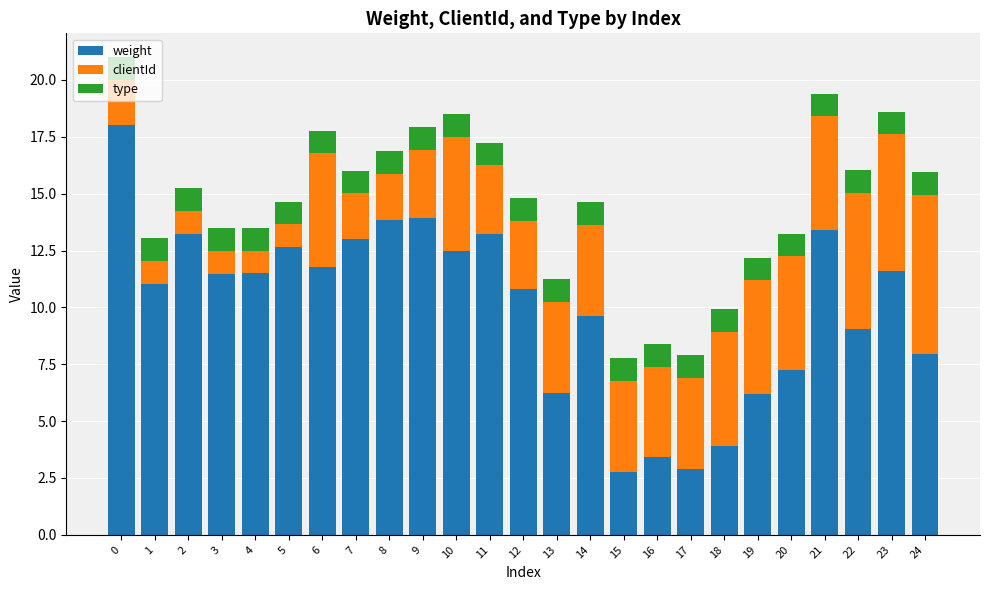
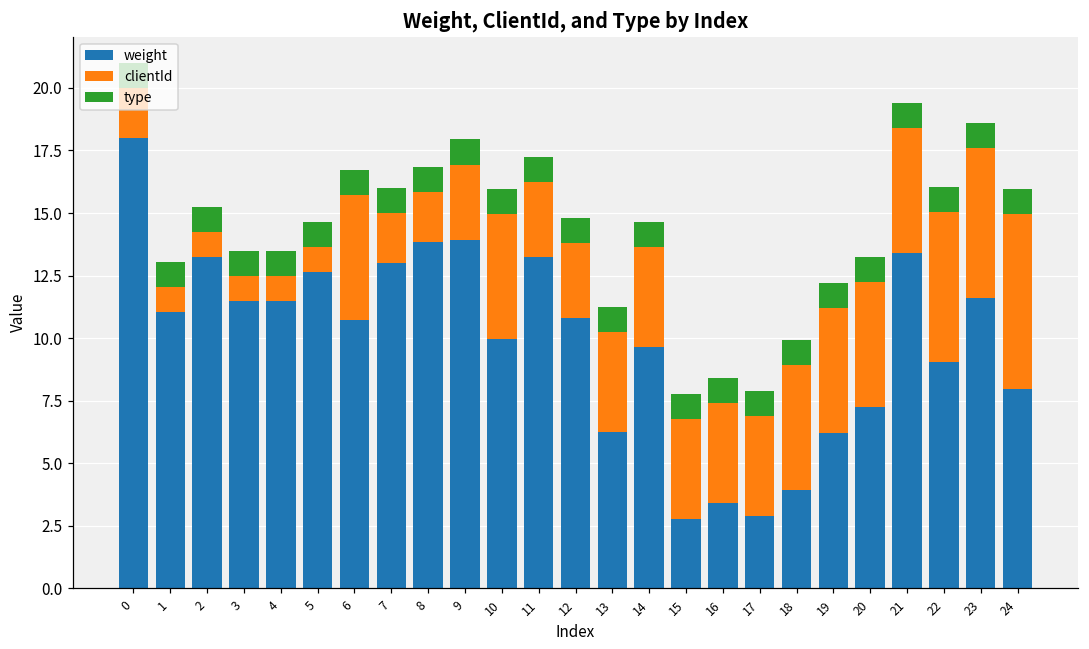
  {
    "weight": {
      "0": 18.0,
      "1": 11.0,
      "2": 13.2,
      "3": 11.5,
      "4": 11.5,
      "5": 12.7,
-     "6": 11.8,
+     "6": 10.7,
      "7": 13.0,
      "8": 13.9,
      "9": 13.9,
-     "10": 12.5,
+     "10": 10.0,
      "11": 13.2,
      "12": 10.8,
      "13": 6.2,
      "14": 9.6,
      "15": 2.8,
      "16": 3.4,
      "17": 2.9,
      "18": 3.9,
      "19": 6.2,
      "20": 7.2,
      "21": 13.4,
      "22": 9.1,
      "23": 11.6,
      "24": 8.0
    },
    "clientId": {
      "1": 1.0,
      "2": 1.0,
      "3": 1.0,
      "4": 1.0,
      "5": 1.0,
      "6": 5.0,
      "7": 2.0,
      "8": 2.0,
      "9": 3.0,
      "10": 5.0,
      "11": 3.0,
      "12": 3.0,
      "13": 4.0,
      "14": 4.0,
      "15": 4.0,
      "16": 4.0,
      "17": 4.0,
      "18": 5.0,
      "19": 5.0,
      "20": 5.0,
      "21": 5.0,
      "22": 6.0,
      "23": 6.0,
      "24": 7.0
    },
    "type": {
      "1": 1.0,
      "2": 1.0,
      "3": 1.0,
      "4": 1.0,
      "5": 1.0,
      "6": 1.0,
      "7": 1.0,
      "8": 1.0,
      "9": 1.0,
      "10": 1.0,
      "11": 1.0,
      "12": 1.0,
      "13": 1.0,
      "14": 1.0,
      "15": 1.0,
      "16": 1.0,
      "17": 1.0,
      "18": 1.0,
      "19": 1.0,
      "20": 1.0,
      "21": 1.0,
      "22": 1.0,
      "23": 1.0,
      "24": 1.0
    }
  }
